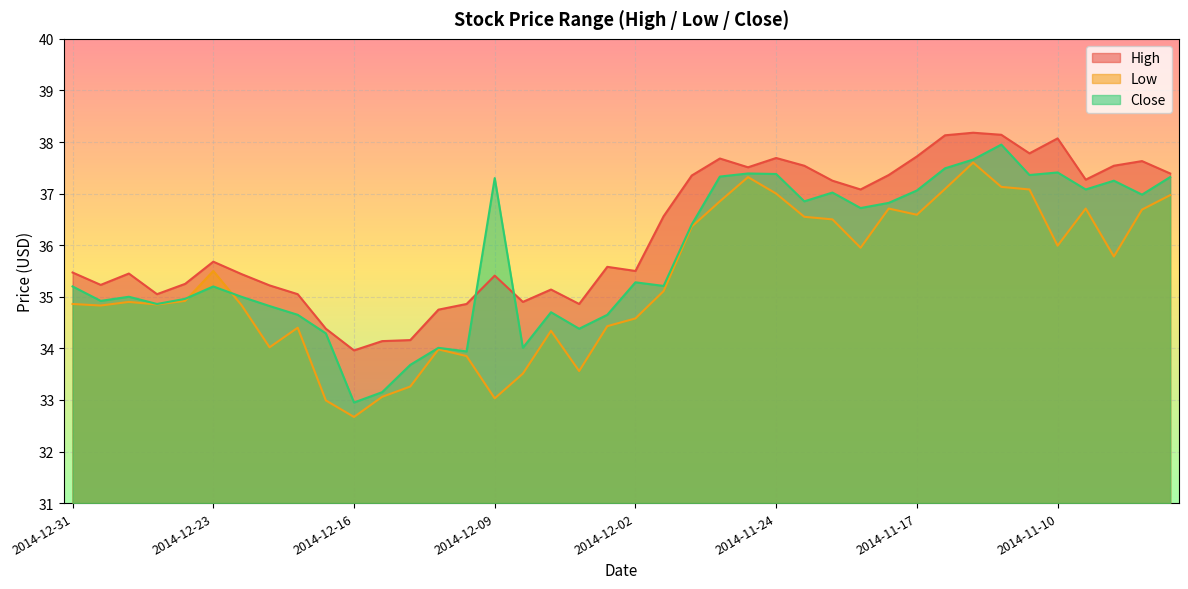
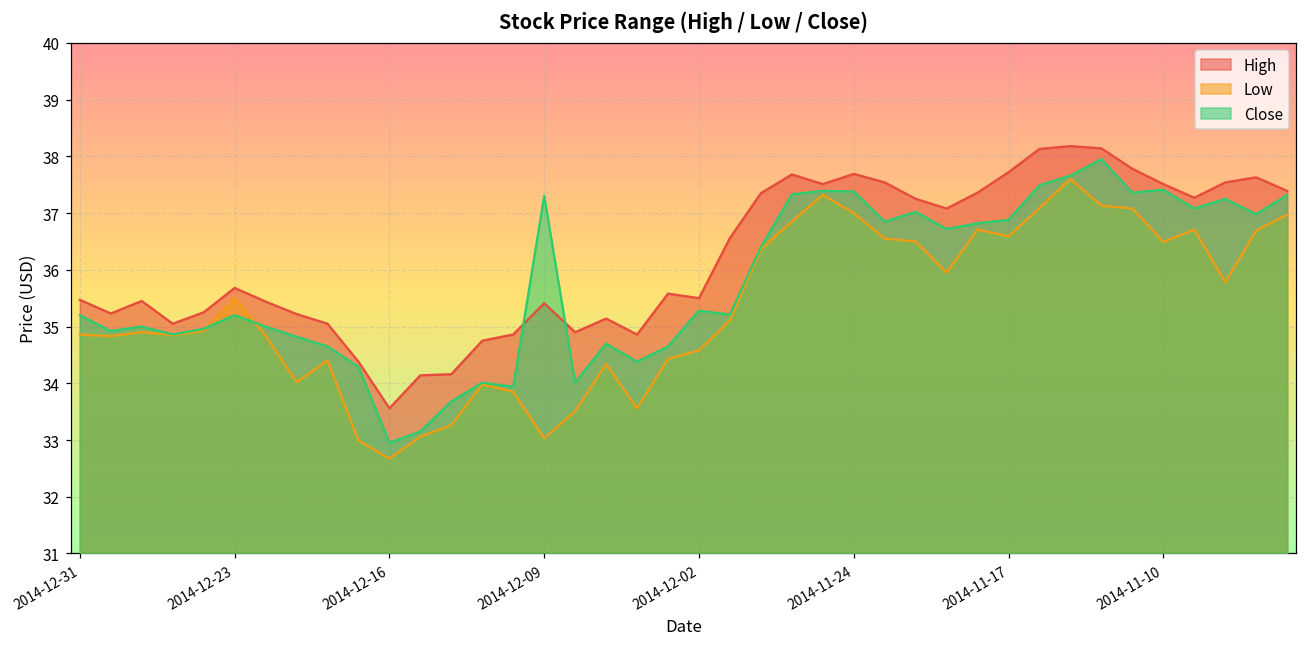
  {
    "High": {
      "2014-12-31": 35.5,
      "2014-12-23": 35.7,
-     "2014-12-16": 34.0,
+     "2014-12-16": 33.6,
      "2014-12-09": 35.4,
      "2014-12-02": 35.5,
      "2014-11-24": 37.7,
      "2014-11-17": 37.7,
-     "2014-11-10": 38.1
+     "2014-11-10": 37.5
    },
    "Low": {
      "2014-12-31": 34.9,
      "2014-12-23": 35.5,
      "2014-12-16": 32.7,
      "2014-12-09": 33.0,
      "2014-12-02": 34.6,
      "2014-11-24": 37.0,
      "2014-11-17": 36.6,
-     "2014-11-10": 36.0
+     "2014-11-10": 36.5
    },
    "Close": {
      "2014-12-31": 35.2,
      "2014-12-23": 35.2,
      "2014-12-16": 33.0,
      "2014-12-09": 37.3,
      "2014-12-02": 35.3,
      "2014-11-24": 37.4,
-     "2014-11-17": 37.1,
+     "2014-11-17": 36.9,
      "2014-11-10": 37.4
    }
  }
